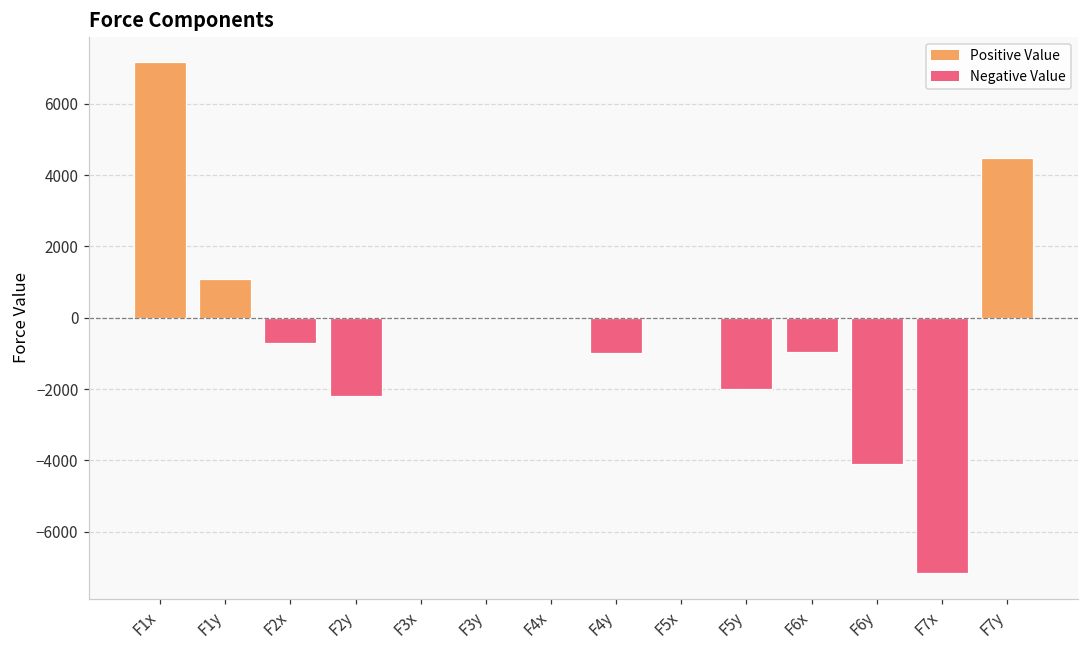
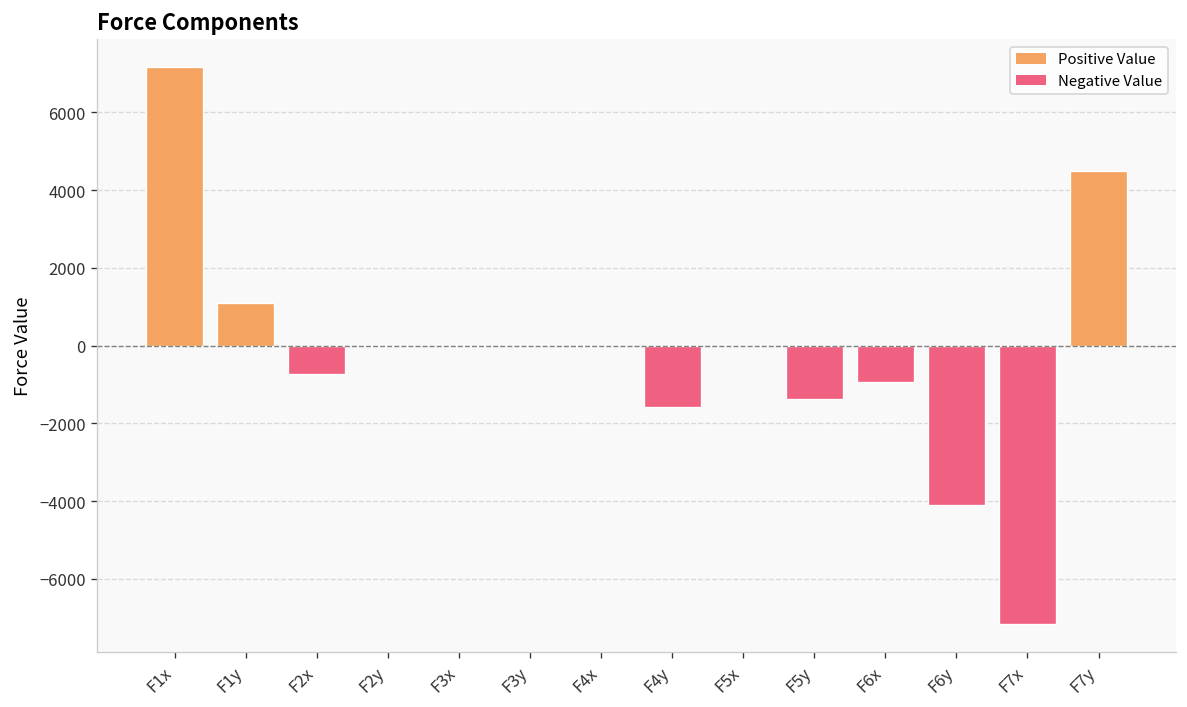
  {
    "F1x": 7200,
    "F1y": 1100,
    "F2x": -700,
-   "F2y": -2200,
+   "F2y": 0,
    "F3y": 0,
-   "F4y": -1000,
-   "F5y": -2000,
+   "F4y": -1600,
+   "F5y": -1400,
    "F6x": -900,
    "F6y": -4100,
    "F7x": -7200,
    "F7y": 4500
  }
